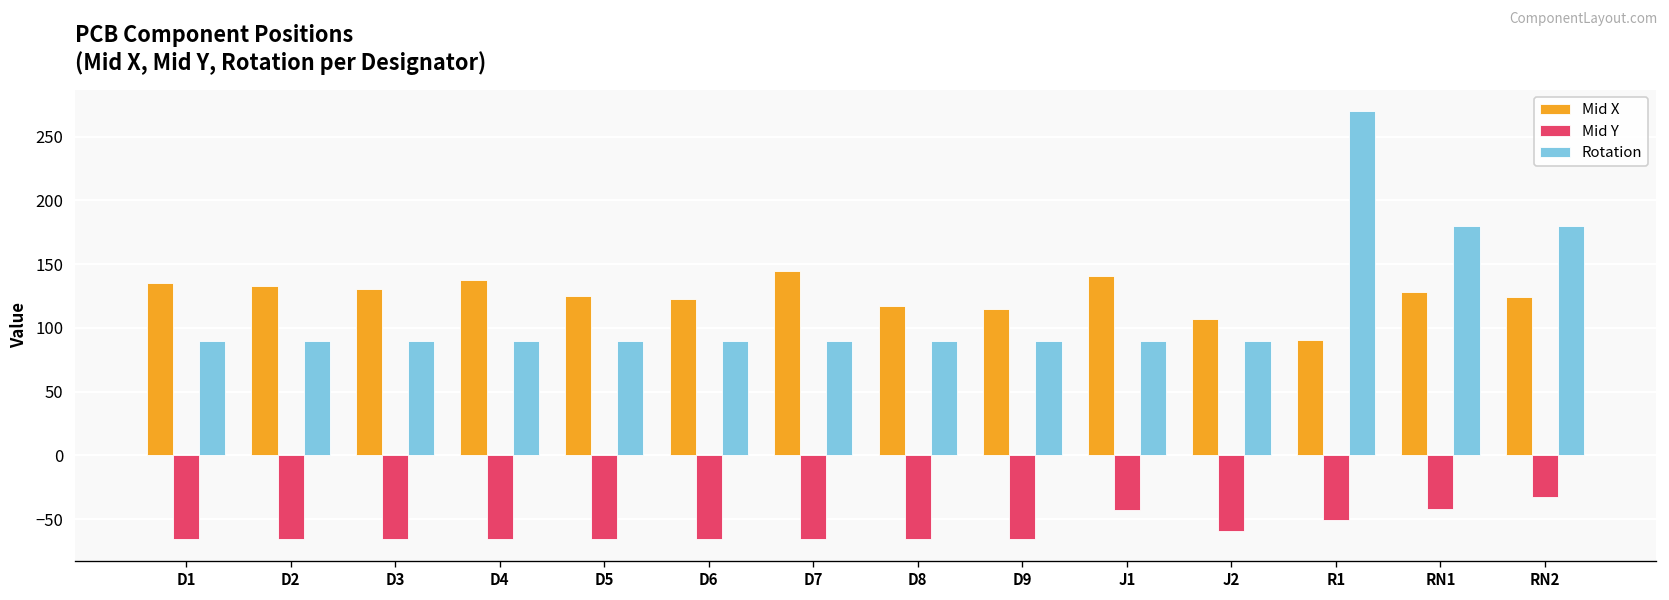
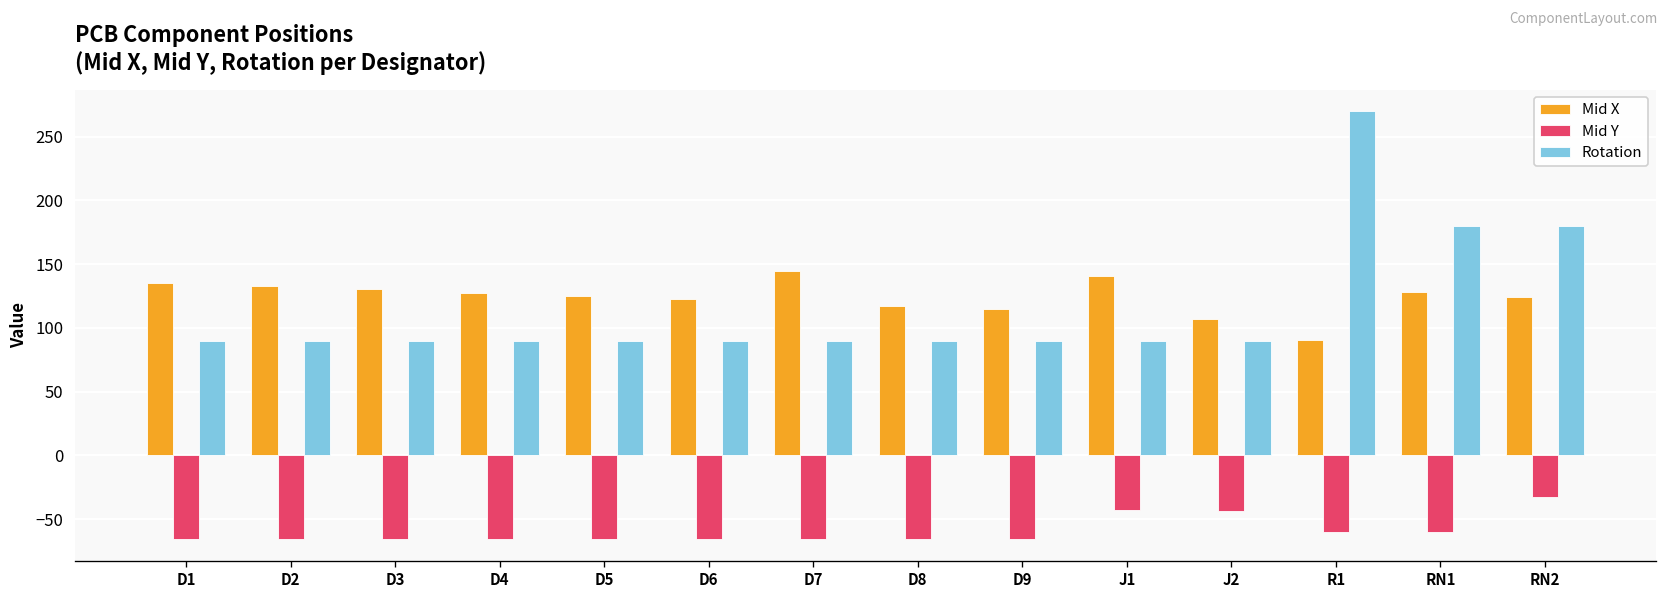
  {
    "Mid X": {
      "D1": 135,
      "D2": 133,
      "D3": 130,
-     "D4": 137,
+     "D4": 128,
      "D5": 125,
      "D6": 123,
      "D7": 145,
      "D8": 118,
      "D9": 115,
      "J1": 141,
      "J2": 107,
      "R1": 90,
      "RN1": 129,
      "RN2": 124
    },
    "Mid Y": {
      "D1": -66,
      "D2": -66,
      "D3": -66,
      "D4": -66,
      "D5": -66,
      "D6": -66,
      "D7": -66,
      "D8": -66,
      "D9": -66,
      "J1": -43,
-     "J2": -59,
-     "R1": -50,
-     "RN1": -42,
+     "J2": -44,
+     "R1": -60,
+     "RN1": -60,
      "RN2": -33
    },
    "Rotation": {
      "D1": 90,
      "D2": 90,
      "D3": 90,
      "D4": 90,
      "D5": 90,
      "D6": 90,
      "D7": 90,
      "D8": 90,
      "D9": 90,
      "J1": 90,
      "J2": 90,
      "R1": 270,
      "RN1": 180,
      "RN2": 180
    }
  }
